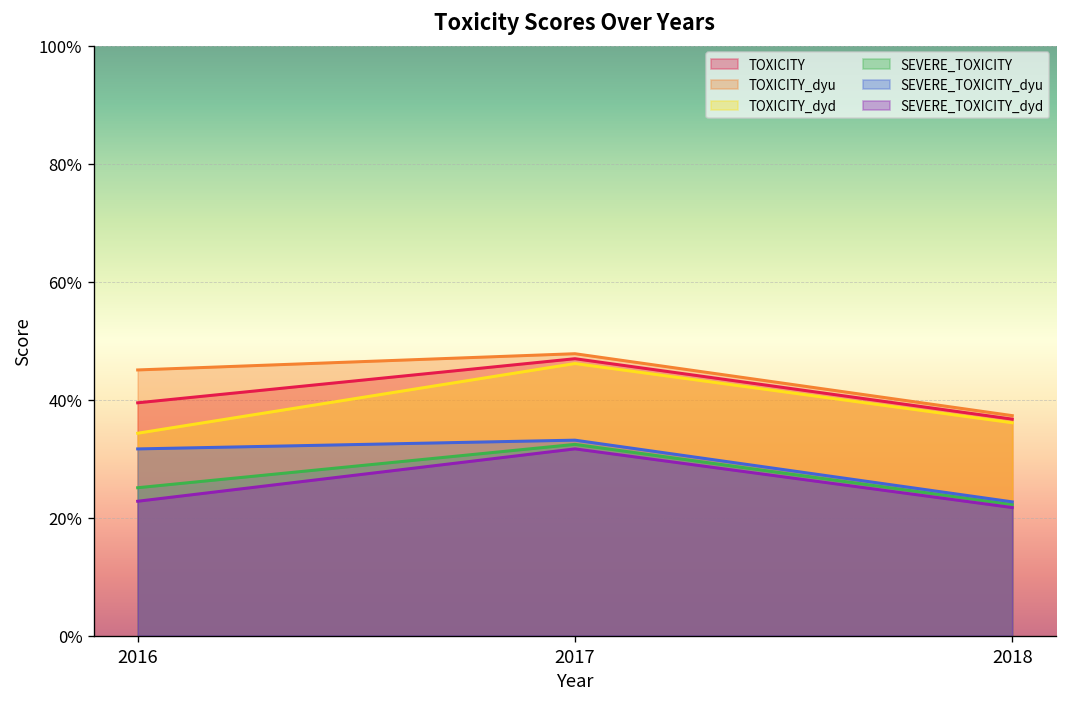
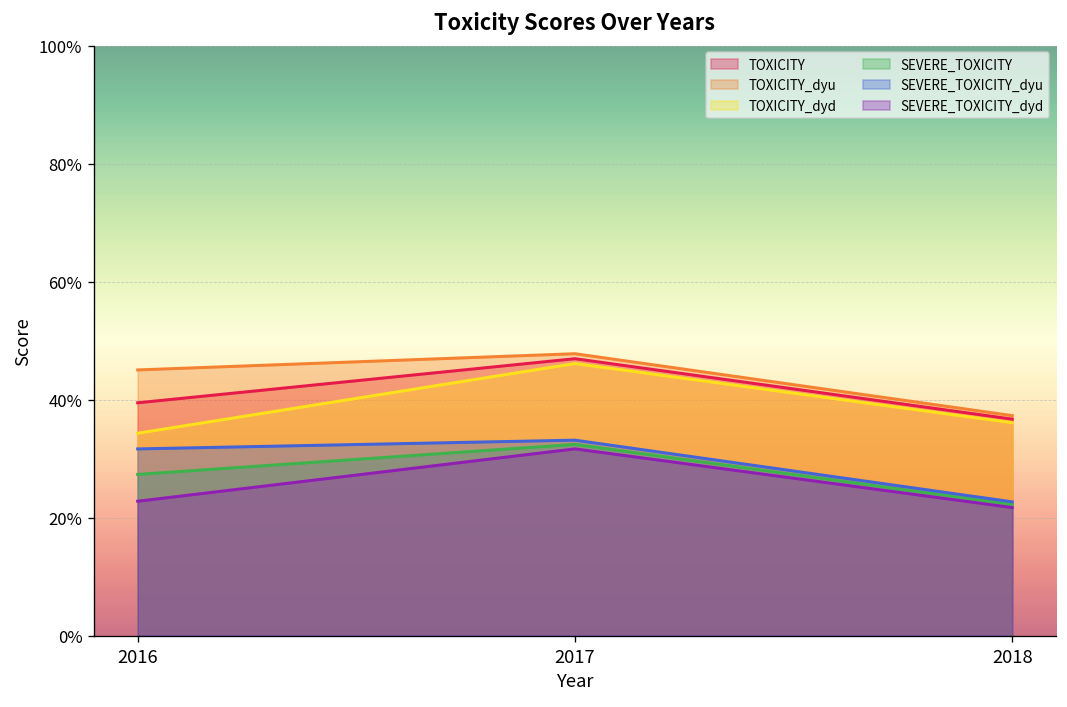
  {
    "SEVERE_TOXICITY": {
-     "2016": "25%",
+     "2016": "27%",
      "2017": "32%"
    }
  }
